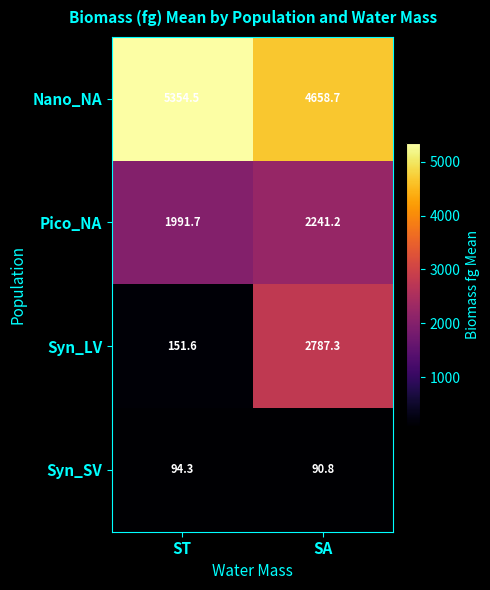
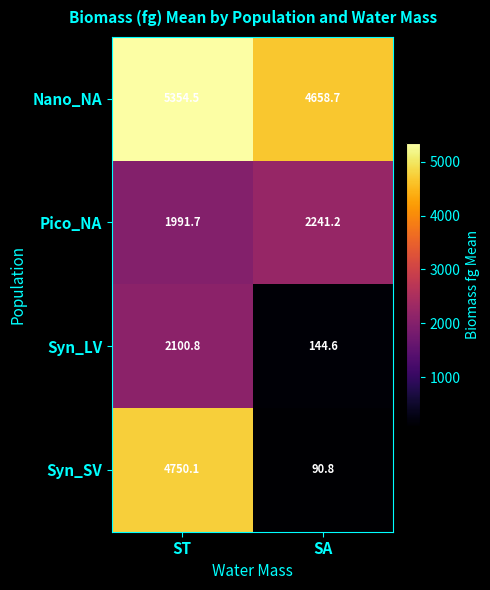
  {
    "Nano_NA": {
      "ST": 5354.5,
      "SA": 4658.7
    },
    "Pico_NA": {
      "ST": 1991.7,
      "SA": 2241.2
    },
    "Syn_LV": {
-     "ST": 151.6,
-     "SA": 2787.3
+     "ST": 2100.8,
+     "SA": 144.6
    },
    "Syn_SV": {
-     "ST": 94.3,
+     "ST": 4750.1,
      "SA": 90.8
    }
  }
